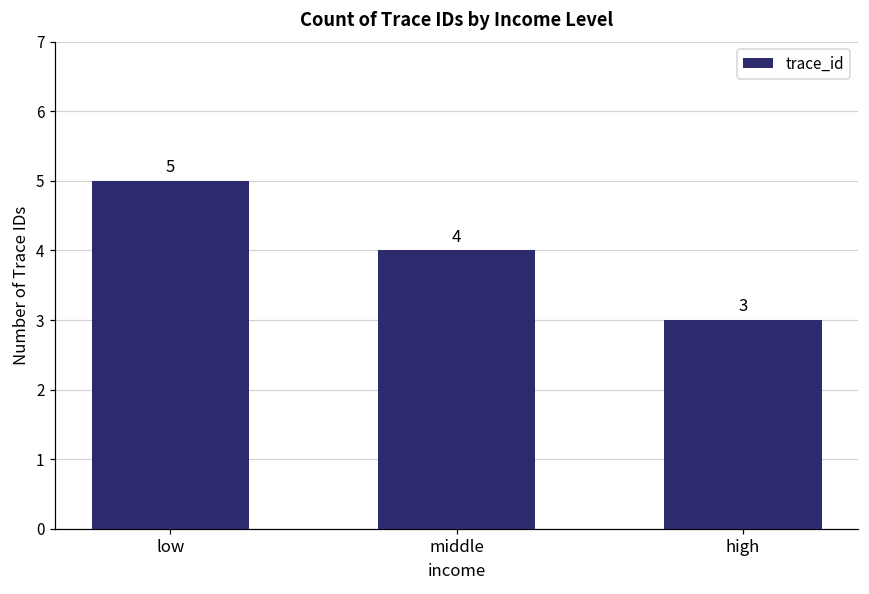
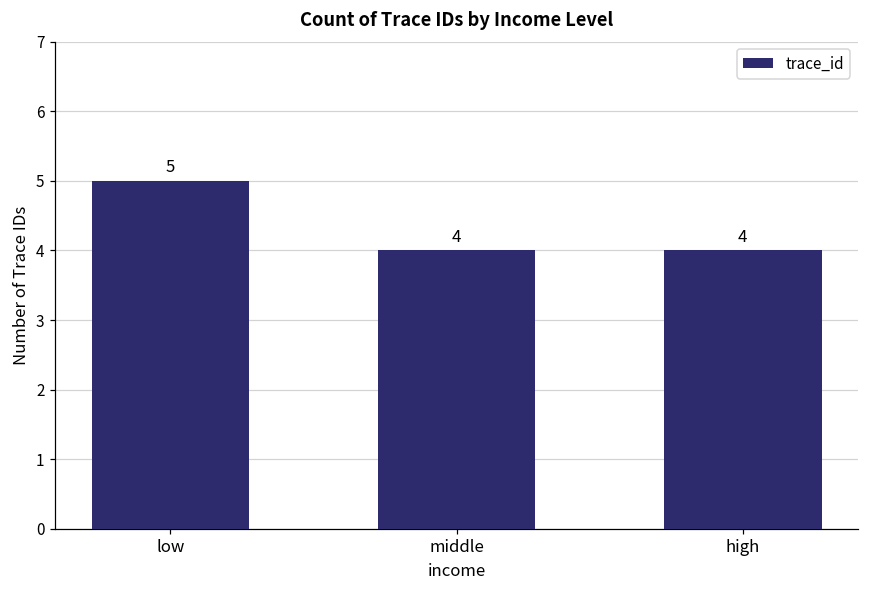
  {
    "low": 5,
    "middle": 4,
-   "high": 3
+   "high": 4
  }
